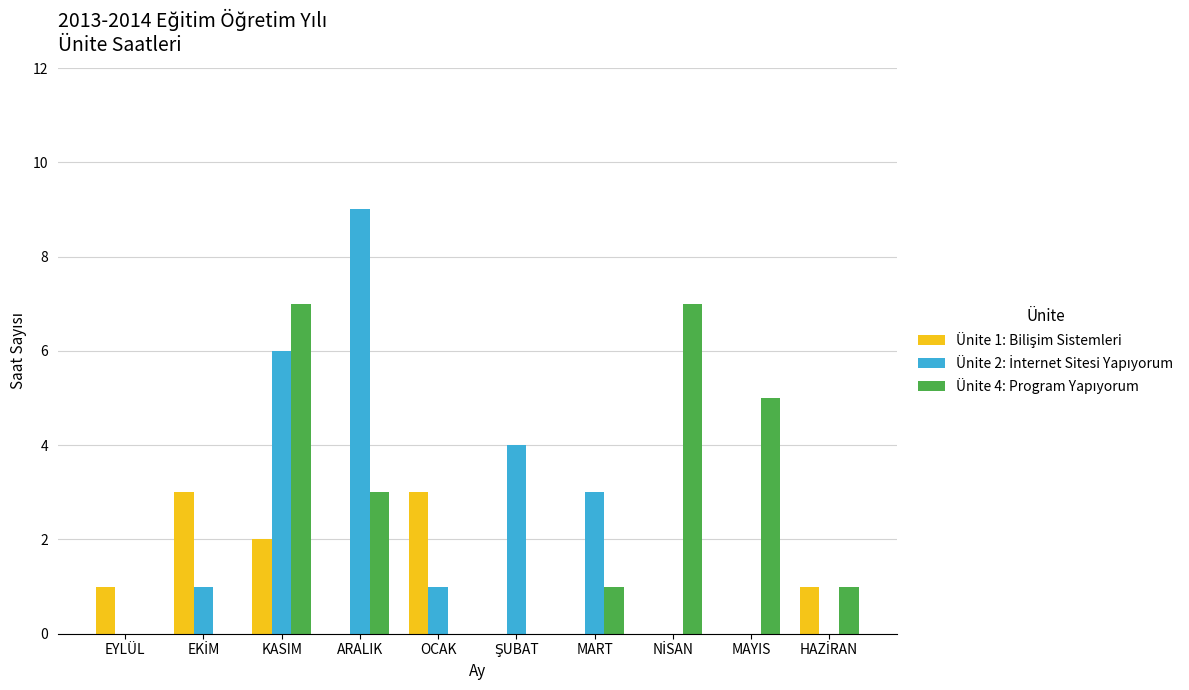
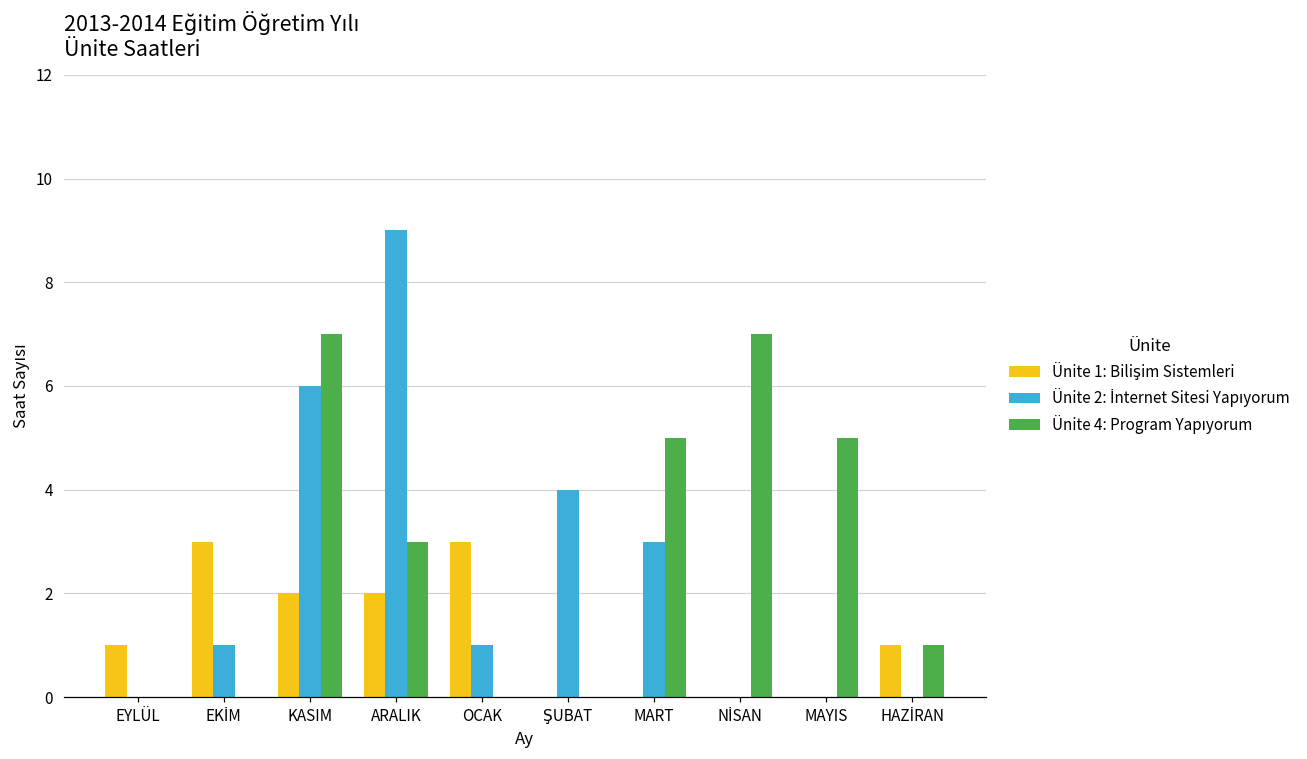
  {
    "Ünite 1: Bilişim Sistemleri": {
      "EYLÜL": 1,
      "EKİM": 3,
      "KASIM": 2,
-     "ARALIK": 0,
+     "ARALIK": 2,
      "OCAK": 3,
      "ŞUBAT": 0,
      "MART": 0,
      "NİSAN": 0,
      "MAYIS": 0,
      "HAZİRAN": 1
    },
    "Ünite 2: İnternet Sitesi Yapıyorum": {
      "EYLÜL": 0,
      "EKİM": 1,
      "KASIM": 6,
      "ARALIK": 9,
      "OCAK": 1,
      "ŞUBAT": 4,
      "MART": 3,
      "NİSAN": 0,
      "MAYIS": 0,
      "HAZİRAN": 0
    },
    "Ünite 4: Program Yapıyorum": {
      "EYLÜL": 0,
      "EKİM": 0,
      "KASIM": 7,
      "ARALIK": 3,
      "OCAK": 0,
      "ŞUBAT": 0,
-     "MART": 1,
+     "MART": 5,
      "NİSAN": 7,
      "MAYIS": 5,
      "HAZİRAN": 1
    }
  }
